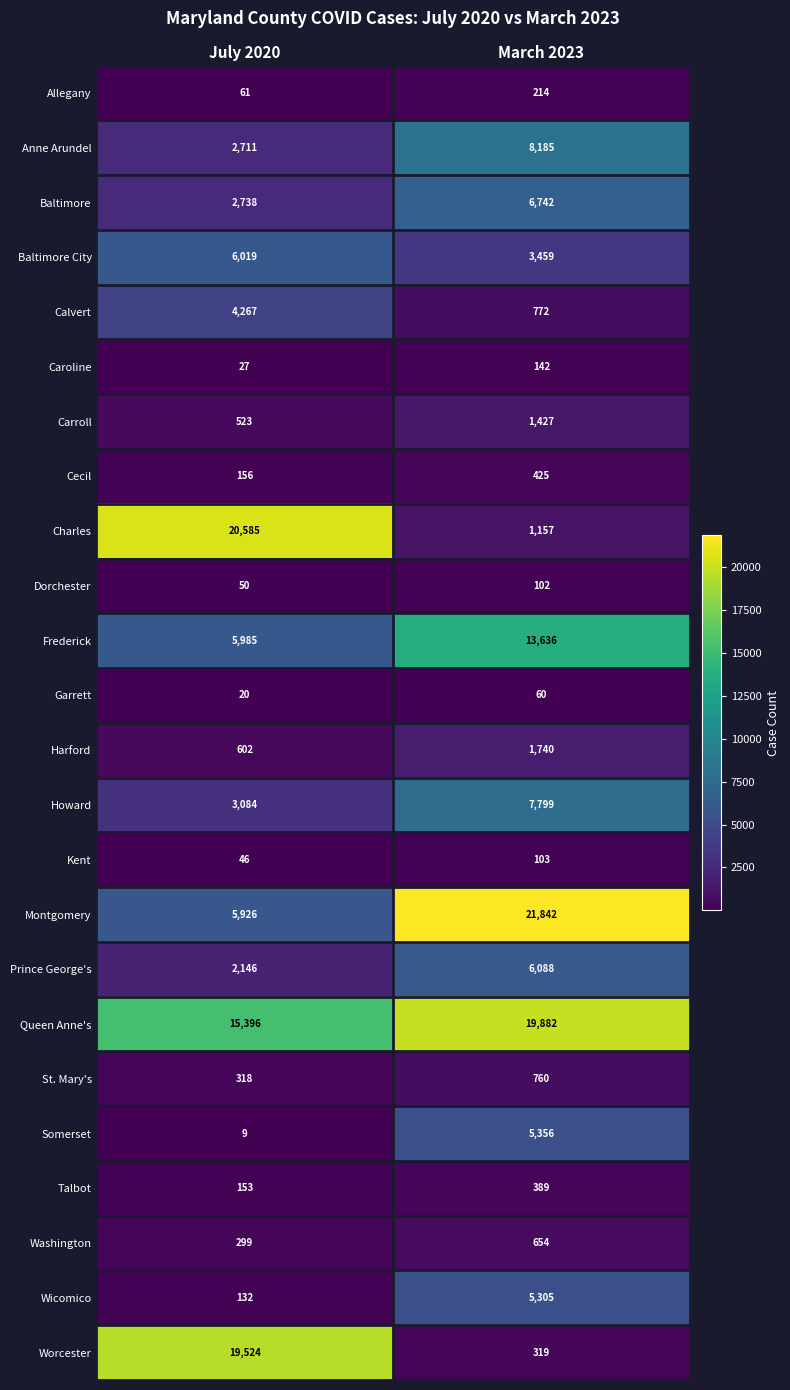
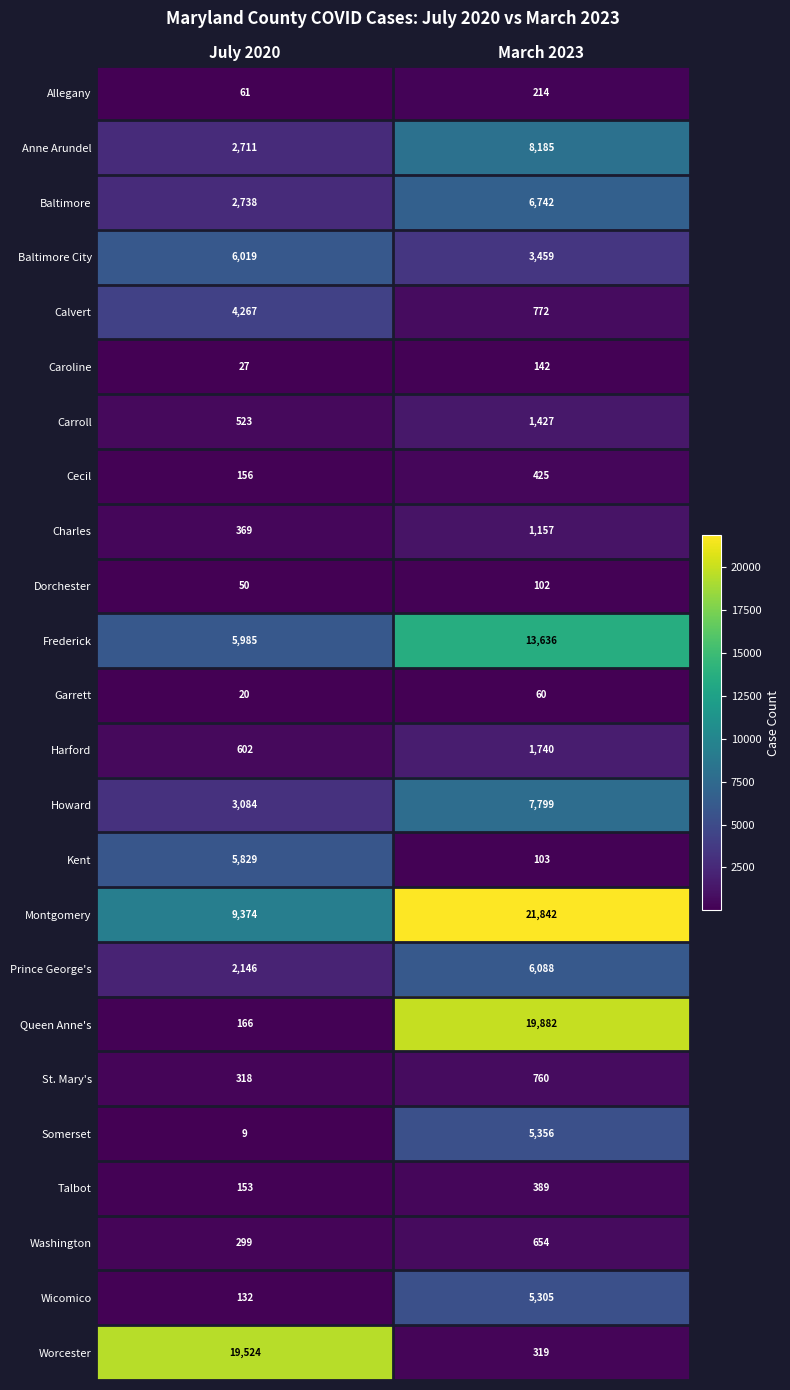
  {
    "Allegany": {
      "July 2020": "61",
      "March 2023": "214"
    },
    "Anne Arundel": {
      "July 2020": "2,711",
      "March 2023": "8,185"
    },
    "Baltimore": {
      "July 2020": "2,738",
      "March 2023": "6,742"
    },
    "Baltimore City": {
      "July 2020": "6,019",
      "March 2023": "3,459"
    },
    "Calvert": {
      "July 2020": "4,267",
      "March 2023": "772"
    },
    "Caroline": {
      "July 2020": "27",
      "March 2023": "142"
    },
    "Carroll": {
      "July 2020": "523",
      "March 2023": "1,427"
    },
    "Cecil": {
      "July 2020": "156",
      "March 2023": "425"
    },
    "Charles": {
-     "July 2020": "20,585",
+     "July 2020": "369",
      "March 2023": "1,157"
    },
    "Dorchester": {
      "July 2020": "50",
      "March 2023": "102"
    },
    "Frederick": {
      "July 2020": "5,985",
      "March 2023": "13,636"
    },
    "Garrett": {
      "July 2020": "20",
      "March 2023": "60"
    },
    "Harford": {
      "July 2020": "602",
      "March 2023": "1,740"
    },
    "Howard": {
      "July 2020": "3,084",
      "March 2023": "7,799"
    },
    "Kent": {
-     "July 2020": "46",
+     "July 2020": "5,829",
      "March 2023": "103"
    },
    "Montgomery": {
-     "July 2020": "5,926",
+     "July 2020": "9,374",
      "March 2023": "21,842"
    },
    "Prince George's": {
      "July 2020": "2,146",
      "March 2023": "6,088"
    },
    "Queen Anne's": {
-     "July 2020": "15,396",
+     "July 2020": "166",
      "March 2023": "19,882"
    },
    "St. Mary's": {
      "July 2020": "318",
      "March 2023": "760"
    },
    "Somerset": {
      "July 2020": "9",
      "March 2023": "5,356"
    },
    "Talbot": {
      "July 2020": "153",
      "March 2023": "389"
    },
    "Washington": {
      "July 2020": "299",
      "March 2023": "654"
    },
    "Wicomico": {
      "July 2020": "132",
      "March 2023": "5,305"
    },
    "Worcester": {
      "July 2020": "19,524",
      "March 2023": "319"
    }
  }
